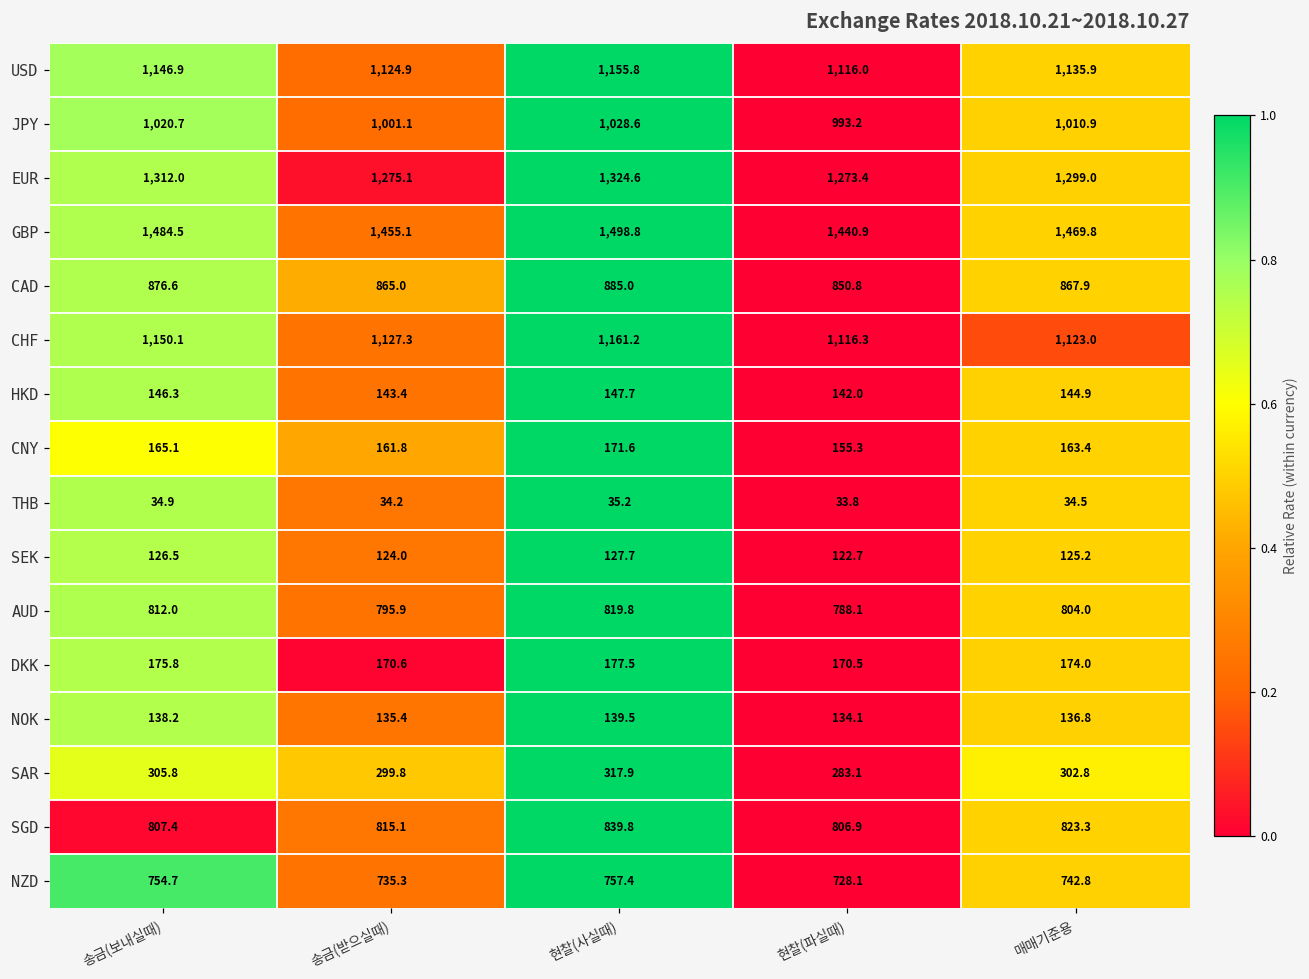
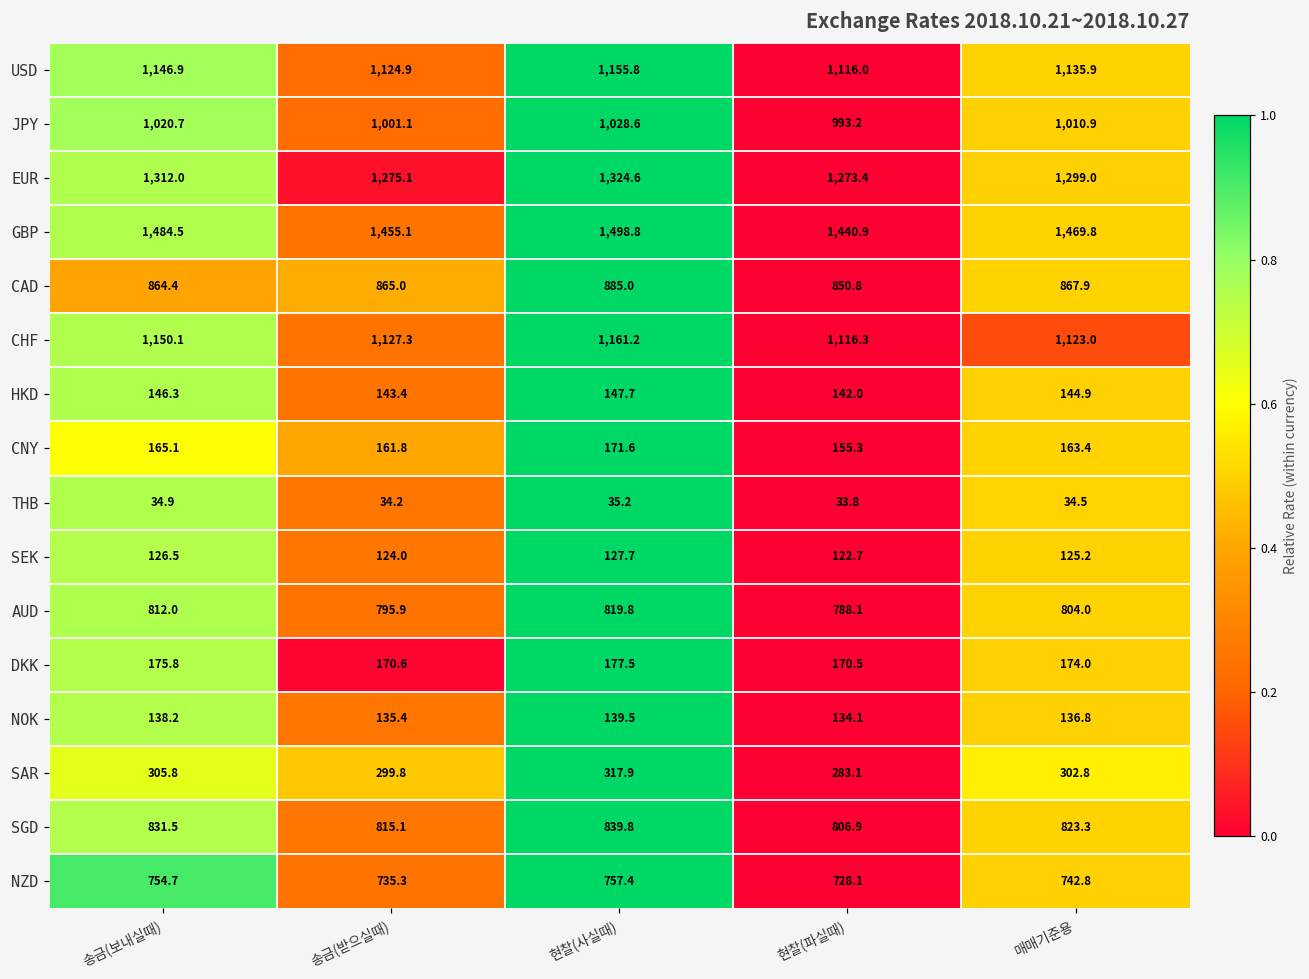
  {
    "USD": {
      "송금(보내실때)": "1,146.9",
      "송금(받으실때)": "1,124.9",
      "현찰(사실때)": "1,155.8",
      "현찰(파실때)": "1,116.0",
      "매매기준용": "1,135.9"
    },
    "JPY": {
      "송금(보내실때)": "1,020.7",
      "송금(받으실때)": "1,001.1",
      "현찰(사실때)": "1,028.6",
      "현찰(파실때)": "993.2",
      "매매기준용": "1,010.9"
    },
    "EUR": {
      "송금(보내실때)": "1,312.0",
      "송금(받으실때)": "1,275.1",
      "현찰(사실때)": "1,324.6",
      "현찰(파실때)": "1,273.4",
      "매매기준용": "1,299.0"
    },
    "GBP": {
      "송금(보내실때)": "1,484.5",
      "송금(받으실때)": "1,455.1",
      "현찰(사실때)": "1,498.8",
      "현찰(파실때)": "1,440.9",
      "매매기준용": "1,469.8"
    },
    "CAD": {
-     "송금(보내실때)": "876.6",
+     "송금(보내실때)": "864.4",
      "송금(받으실때)": "865.0",
      "현찰(사실때)": "885.0",
      "현찰(파실때)": "850.8",
      "매매기준용": "867.9"
    },
    "CHF": {
      "송금(보내실때)": "1,150.1",
      "송금(받으실때)": "1,127.3",
      "현찰(사실때)": "1,161.2",
      "현찰(파실때)": "1,116.3",
      "매매기준용": "1,123.0"
    },
    "HKD": {
      "송금(보내실때)": "146.3",
      "송금(받으실때)": "143.4",
      "현찰(사실때)": "147.7",
      "현찰(파실때)": "142.0",
      "매매기준용": "144.9"
    },
    "CNY": {
      "송금(보내실때)": "165.1",
      "송금(받으실때)": "161.8",
      "현찰(사실때)": "171.6",
      "현찰(파실때)": "155.3",
      "매매기준용": "163.4"
    },
    "THB": {
      "송금(보내실때)": "34.9",
      "송금(받으실때)": "34.2",
      "현찰(사실때)": "35.2",
      "현찰(파실때)": "33.8",
      "매매기준용": "34.5"
    },
    "SEK": {
      "송금(보내실때)": "126.5",
      "송금(받으실때)": "124.0",
      "현찰(사실때)": "127.7",
      "현찰(파실때)": "122.7",
      "매매기준용": "125.2"
    },
    "AUD": {
      "송금(보내실때)": "812.0",
      "송금(받으실때)": "795.9",
      "현찰(사실때)": "819.8",
      "현찰(파실때)": "788.1",
      "매매기준용": "804.0"
    },
    "DKK": {
      "송금(보내실때)": "175.8",
      "송금(받으실때)": "170.6",
      "현찰(사실때)": "177.5",
      "현찰(파실때)": "170.5",
      "매매기준용": "174.0"
    },
    "NOK": {
      "송금(보내실때)": "138.2",
      "송금(받으실때)": "135.4",
      "현찰(사실때)": "139.5",
      "현찰(파실때)": "134.1",
      "매매기준용": "136.8"
    },
    "SAR": {
      "송금(보내실때)": "305.8",
      "송금(받으실때)": "299.8",
      "현찰(사실때)": "317.9",
      "현찰(파실때)": "283.1",
      "매매기준용": "302.8"
    },
    "SGD": {
-     "송금(보내실때)": "807.4",
+     "송금(보내실때)": "831.5",
      "송금(받으실때)": "815.1",
      "현찰(사실때)": "839.8",
      "현찰(파실때)": "806.9",
      "매매기준용": "823.3"
    },
    "NZD": {
      "송금(보내실때)": "754.7",
      "송금(받으실때)": "735.3",
      "현찰(사실때)": "757.4",
      "현찰(파실때)": "728.1",
      "매매기준용": "742.8"
    }
  }
